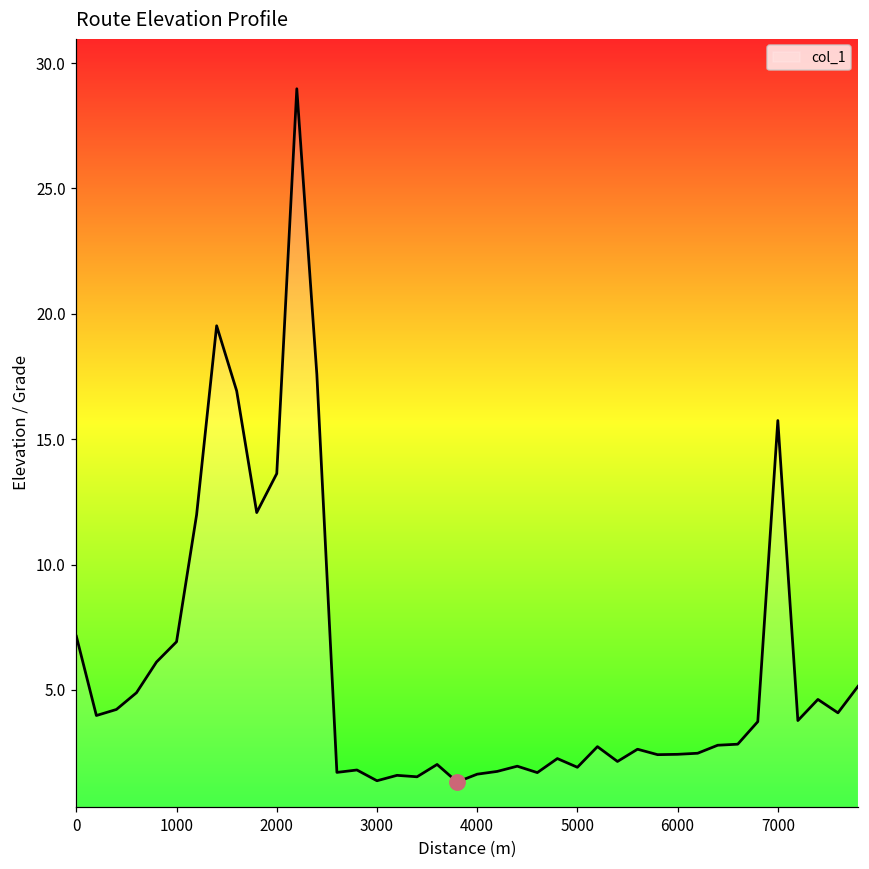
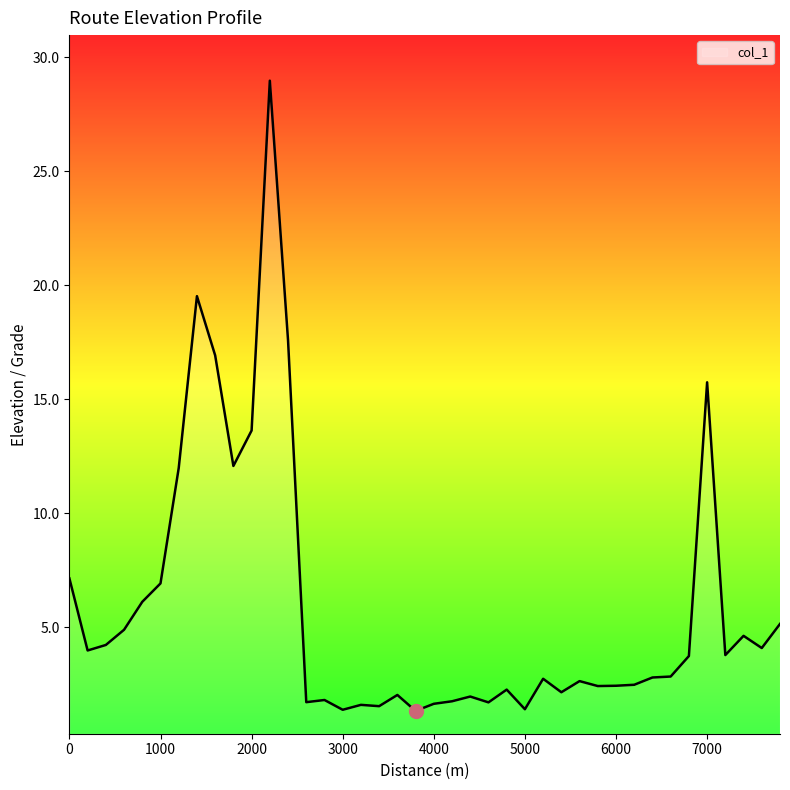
  {
    "col_1": {
      "0": 7.1,
      "1000": 6.9,
      "2000": 13.6,
      "3000": 1.4,
      "4000": 1.6,
-     "5000": 1.9,
+     "5000": 1.4,
      "6000": 2.4,
      "7000": 15.7
    }
  }
